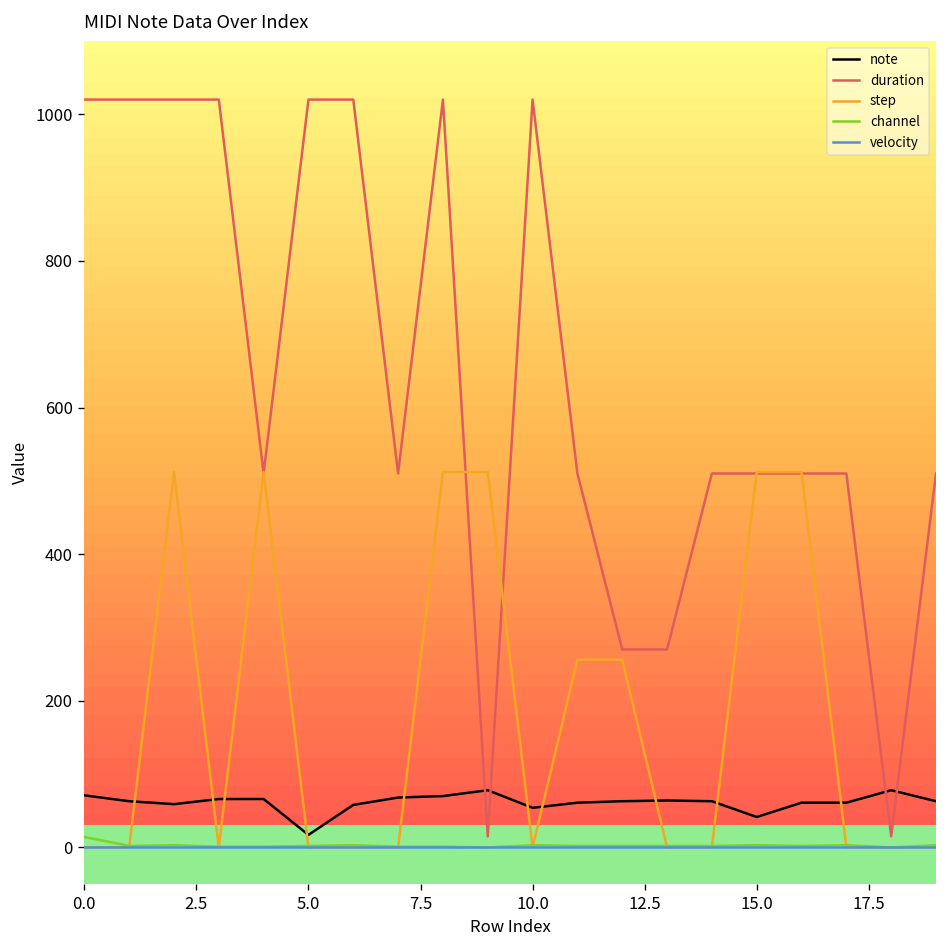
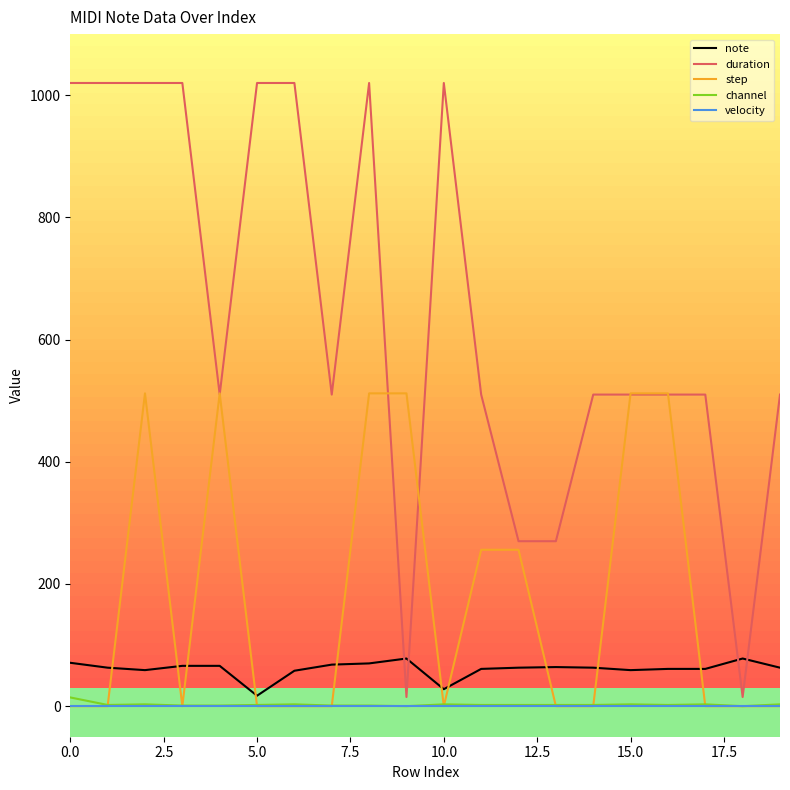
  {
    "note": {
      "0.0": 70,
      "5.0": 20,
-     "10.0": 50,
-     "15.0": 40
+     "10.0": 30,
+     "15.0": 60
    },
    "channel": {
      "0.0": 10
    }
  }
